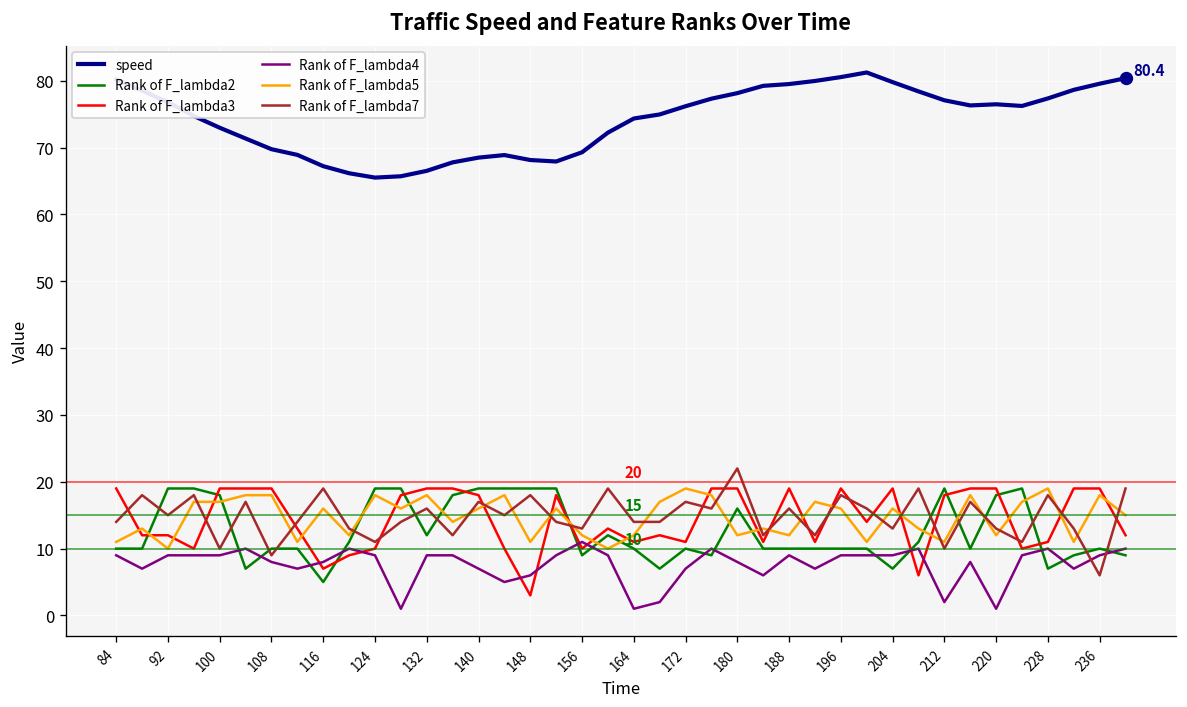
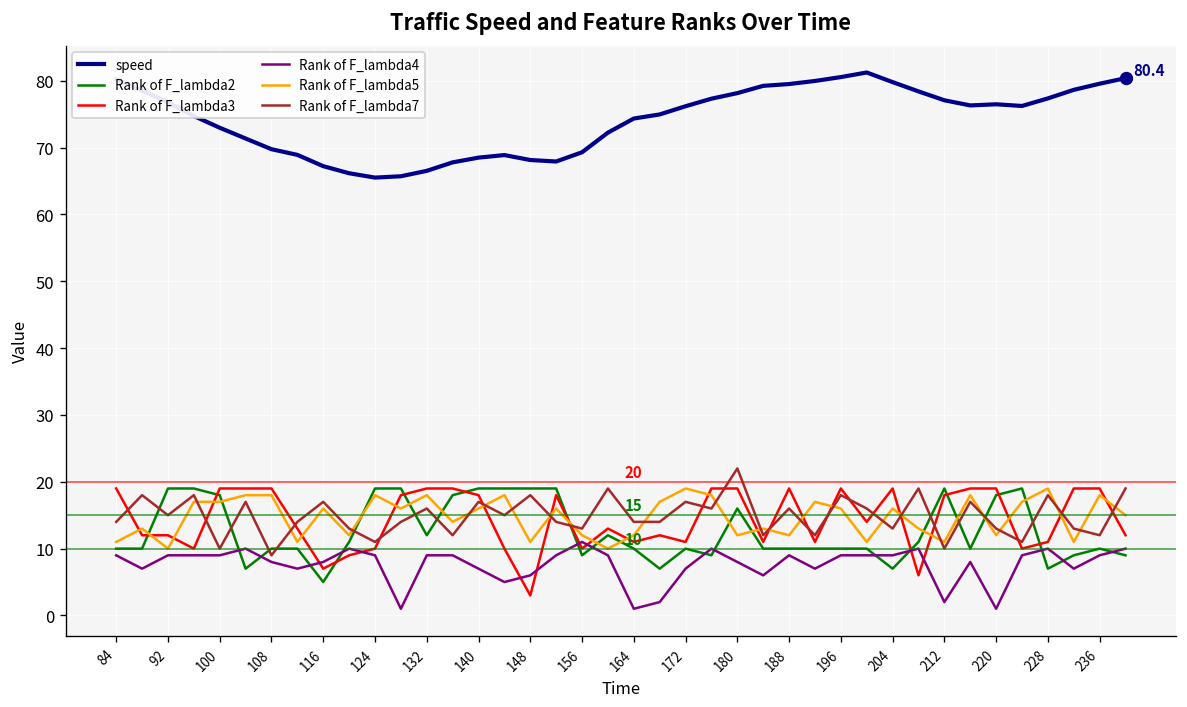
  {
    "Rank of F_lambda2": {
      "84": 10,
      "92": 19,
      "100": 18,
      "108": 10,
      "116": 5,
      "124": 19,
      "132": 12,
      "140": 19,
      "148": 19,
      "156": 9,
      "172": 10,
      "180": 16,
      "188": 10,
      "196": 10,
      "204": 7,
      "212": 19,
      "220": 18,
      "228": 7,
      "236": 10
    },
    "Rank of F_lambda3": {
      "84": 19,
      "92": 12,
      "100": 19,
      "108": 19,
      "116": 7,
      "124": 10,
      "132": 19,
      "140": 18,
      "148": 3,
      "156": 10,
      "172": 11,
      "180": 19,
      "188": 19,
      "196": 19,
      "204": 19,
      "212": 18,
      "220": 19,
      "228": 11,
      "236": 19
    },
    "Rank of F_lambda4": {
      "84": 9,
      "92": 9,
      "100": 9,
      "108": 8,
      "116": 8,
      "124": 9,
      "132": 9,
      "140": 7,
      "148": 6,
      "156": 11,
      "164": 1,
      "172": 7,
      "180": 8,
      "188": 9,
      "196": 9,
      "204": 9,
      "212": 2,
      "220": 1,
      "228": 10,
      "236": 9
    },
    "Rank of F_lambda5": {
      "84": 11,
      "92": 10,
      "100": 17,
      "108": 18,
      "116": 16,
      "124": 18,
      "132": 18,
      "140": 16,
      "148": 11,
      "156": 12,
      "172": 19,
      "180": 12,
      "188": 12,
      "196": 16,
      "204": 16,
      "212": 11,
      "220": 12,
      "228": 19,
      "236": 18
    },
    "Rank of F_lambda7": {
      "84": 14,
      "92": 15,
      "100": 10,
      "108": 9,
-     "116": 19,
+     "116": 17,
      "124": 11,
      "132": 16,
      "140": 17,
      "148": 18,
      "156": 13,
      "172": 17,
      "180": 22,
      "188": 16,
      "196": 18,
      "204": 13,
      "212": 10,
      "220": 13,
      "228": 18,
-     "236": 6
+     "236": 12
    }
  }
